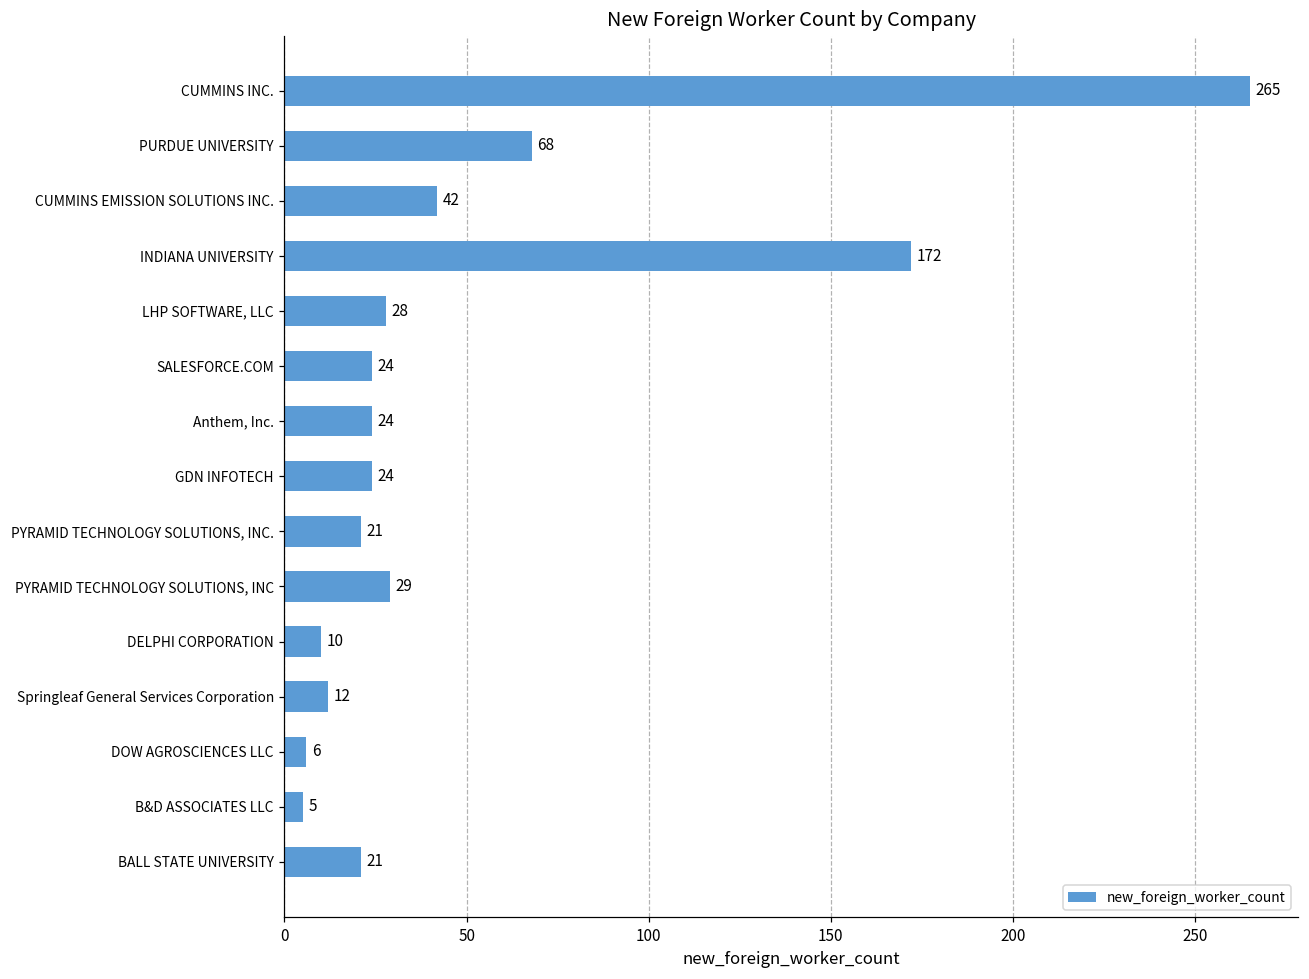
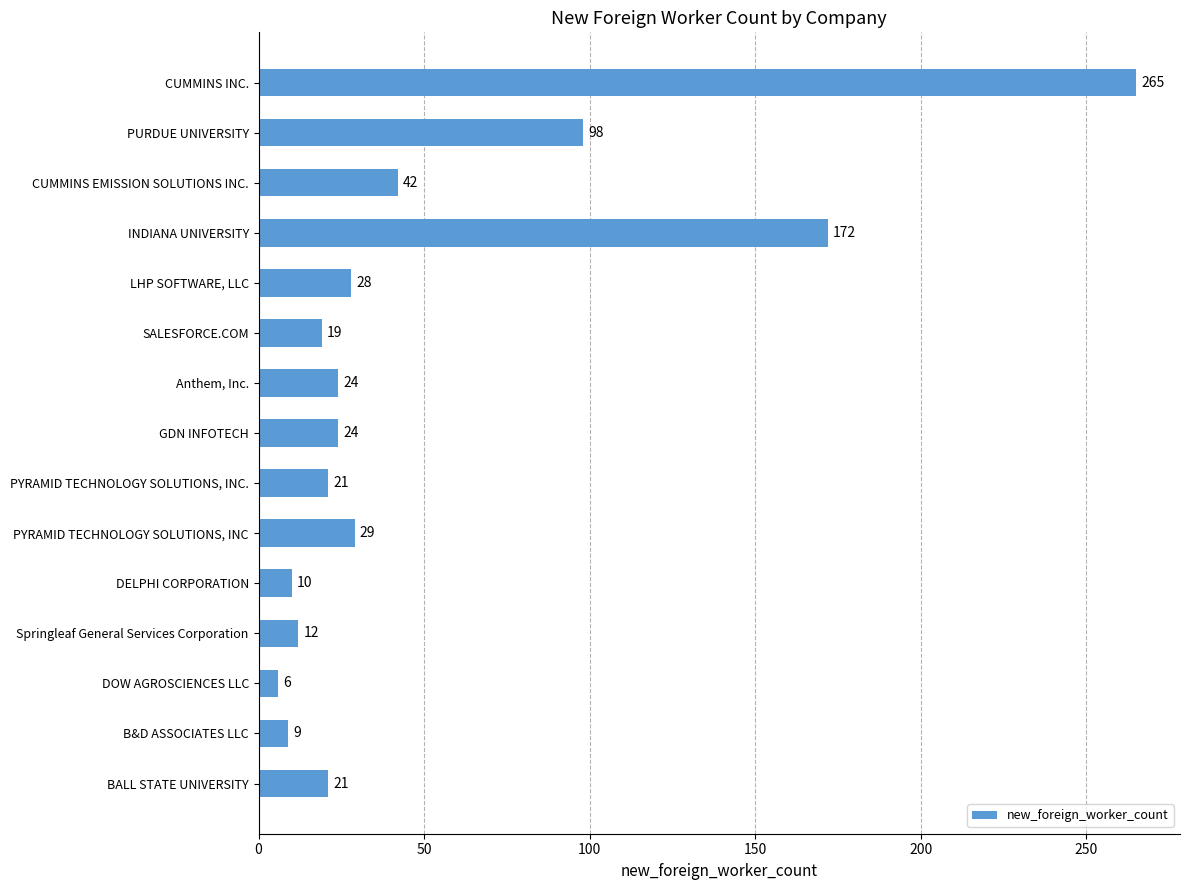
  {
    "CUMMINS INC.": 265,
-   "PURDUE UNIVERSITY": 68,
+   "PURDUE UNIVERSITY": 98,
    "CUMMINS EMISSION SOLUTIONS INC.": 42,
    "INDIANA UNIVERSITY": 172,
    "LHP SOFTWARE, LLC": 28,
-   "SALESFORCE.COM": 24,
+   "SALESFORCE.COM": 19,
    "Anthem, Inc.": 24,
    "GDN INFOTECH": 24,
    "PYRAMID TECHNOLOGY SOLUTIONS, INC.": 21,
    "PYRAMID TECHNOLOGY SOLUTIONS, INC": 29,
    "DELPHI CORPORATION": 10,
    "Springleaf General Services Corporation": 12,
    "DOW AGROSCIENCES LLC": 6,
-   "B&D ASSOCIATES LLC": 5,
+   "B&D ASSOCIATES LLC": 9,
    "BALL STATE UNIVERSITY": 21
  }
